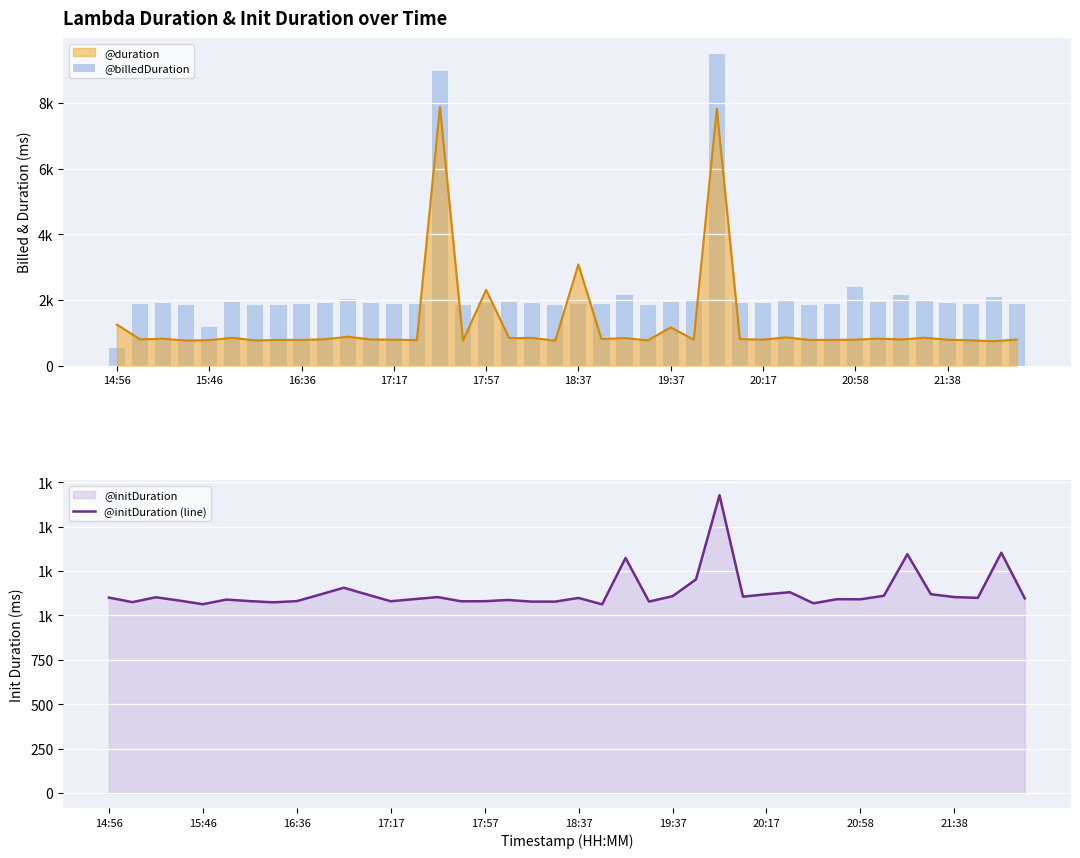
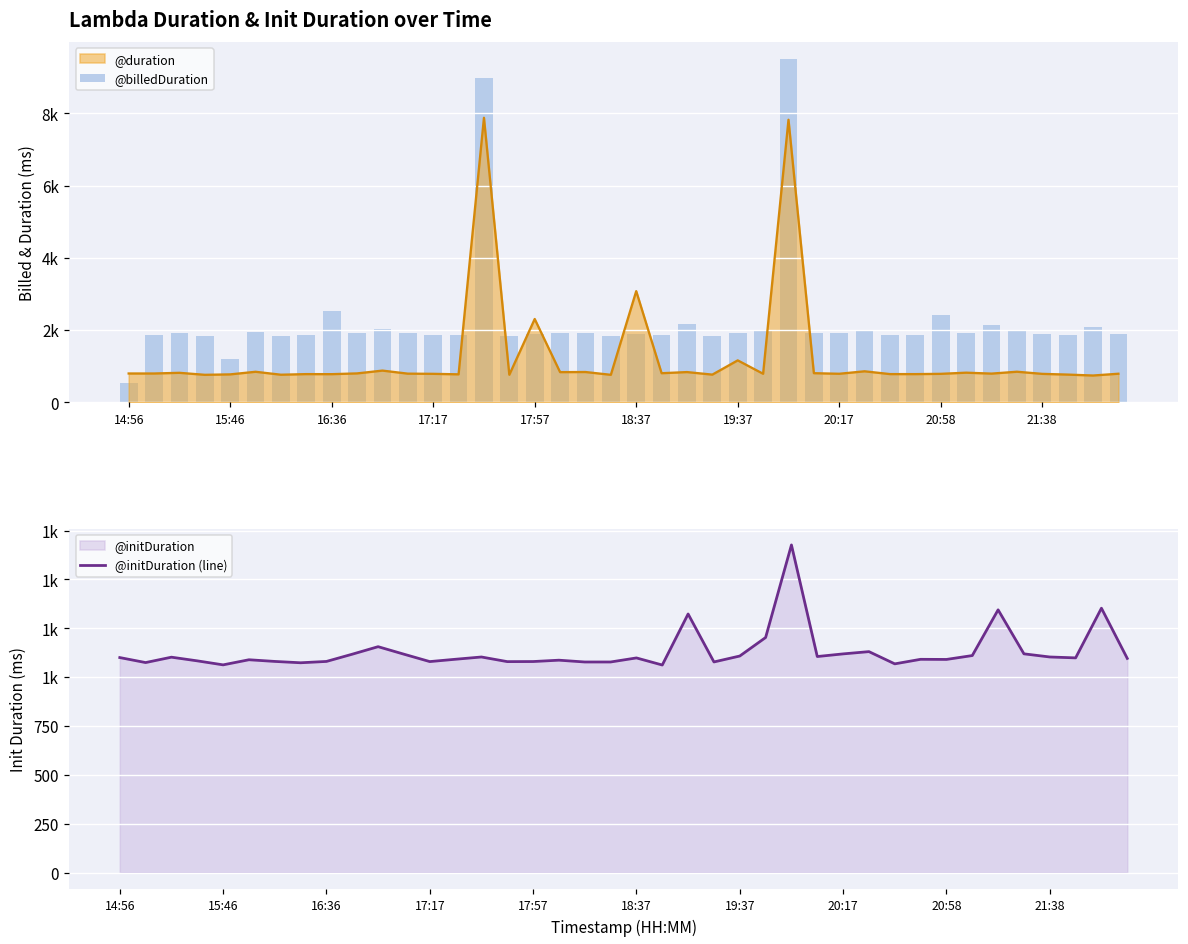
  {
    "Lambda Duration & Init Duration over Time": {
      "@duration": {
-       "14:56": 1200,
+       "14:56": 800,
        "15:46": 800,
        "16:36": 800,
        "17:17": 800,
        "17:57": 2300,
        "18:37": 3100,
        "19:37": 1200,
        "20:17": 800,
        "20:58": 800,
        "21:38": 800
      },
      "@billedDuration": {
        "14:56": 500,
        "15:46": 1200,
-       "16:36": 1900,
+       "16:36": 2500,
        "17:17": 1900,
        "17:57": 1900,
        "18:37": 1900,
        "19:37": 1900,
        "20:17": 1900,
        "20:58": 2400,
        "21:38": 1900
      }
    }
  }
